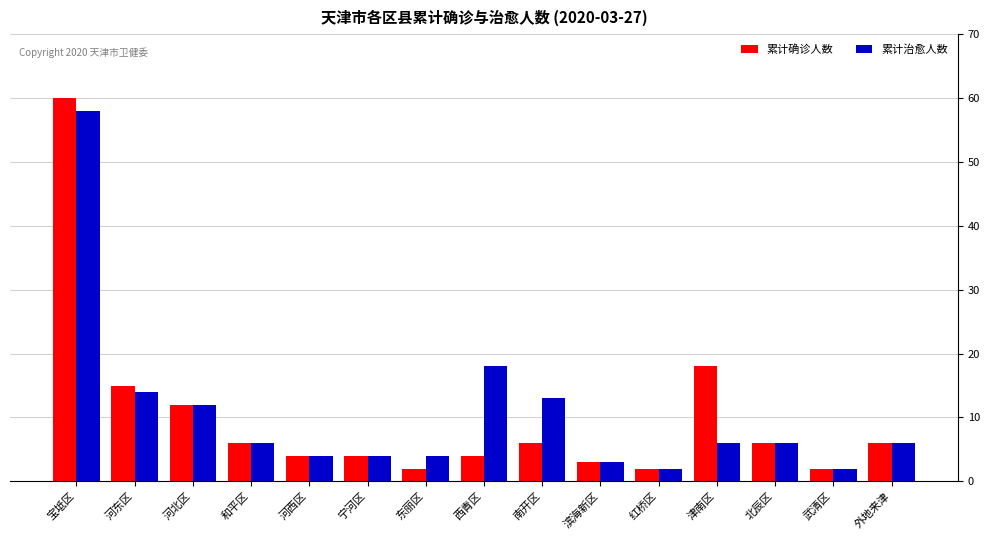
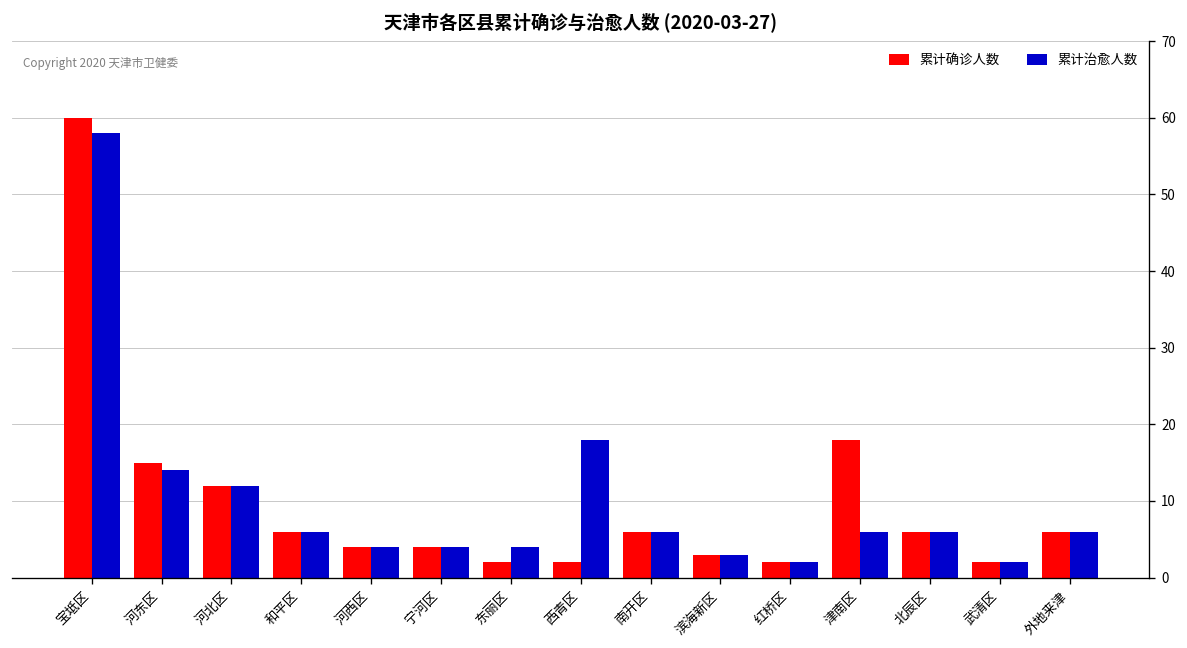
  {
    "累计确诊人数": {
      "宝坻区": 60,
      "河东区": 15,
      "河北区": 12,
      "和平区": 6,
      "河西区": 4,
      "宁河区": 4,
      "东丽区": 2,
-     "西青区": 4,
+     "西青区": 2,
      "南开区": 6,
      "滨海新区": 3,
      "红桥区": 2,
      "津南区": 18,
      "北辰区": 6,
      "武清区": 2,
      "外地来津": 6
    },
    "累计治愈人数": {
      "宝坻区": 58,
      "河东区": 14,
      "河北区": 12,
      "和平区": 6,
      "河西区": 4,
      "宁河区": 4,
      "东丽区": 4,
      "西青区": 18,
-     "南开区": 13,
+     "南开区": 6,
      "滨海新区": 3,
      "红桥区": 2,
      "津南区": 6,
      "北辰区": 6,
      "武清区": 2,
      "外地来津": 6
    }
  }
